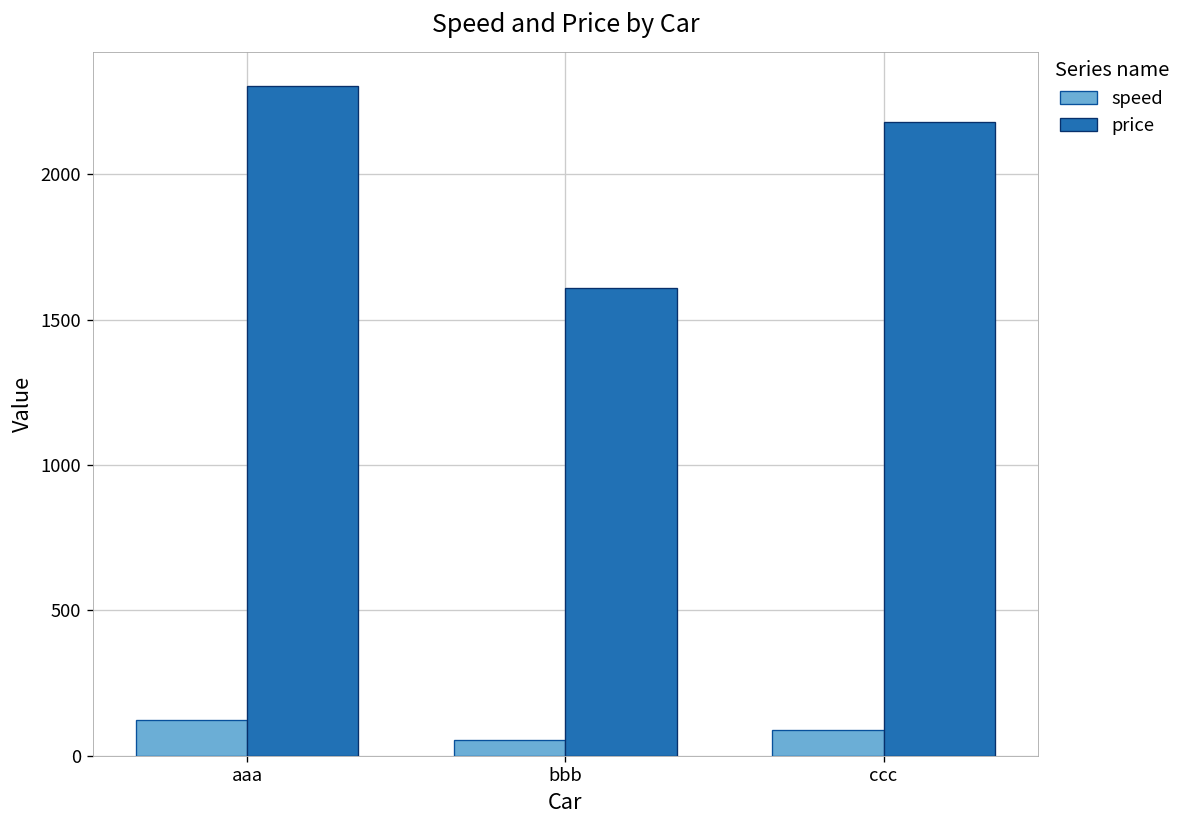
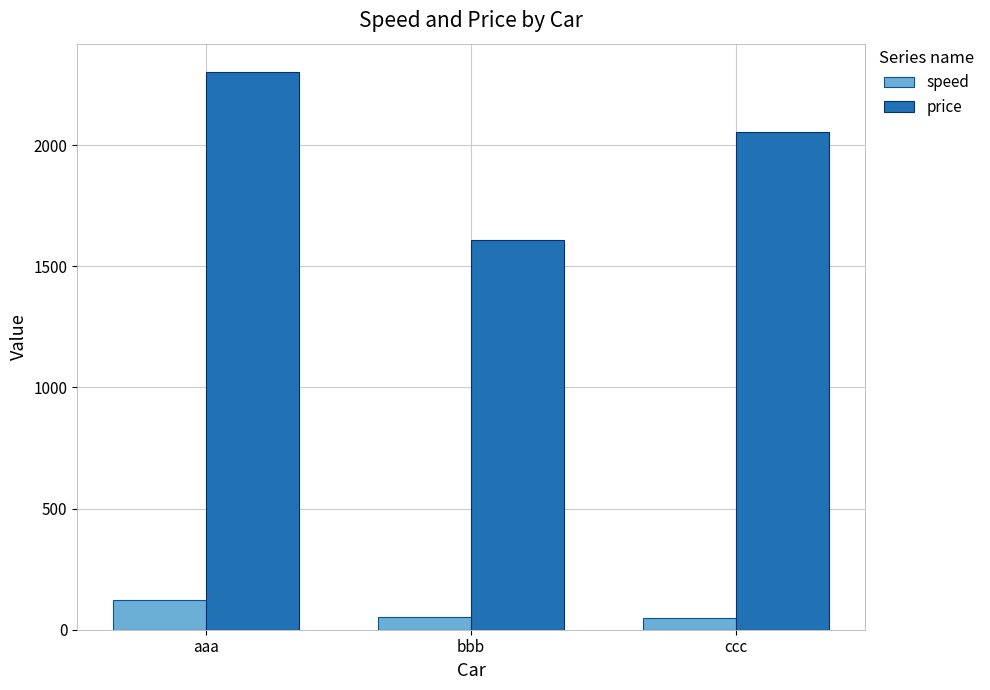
  {
    "speed": {
      "aaa": 120,
      "bbb": 50,
-     "ccc": 90
+     "ccc": 50
    },
    "price": {
      "aaa": 2300,
      "bbb": 1610,
-     "ccc": 2180
+     "ccc": 2060
    }
  }
